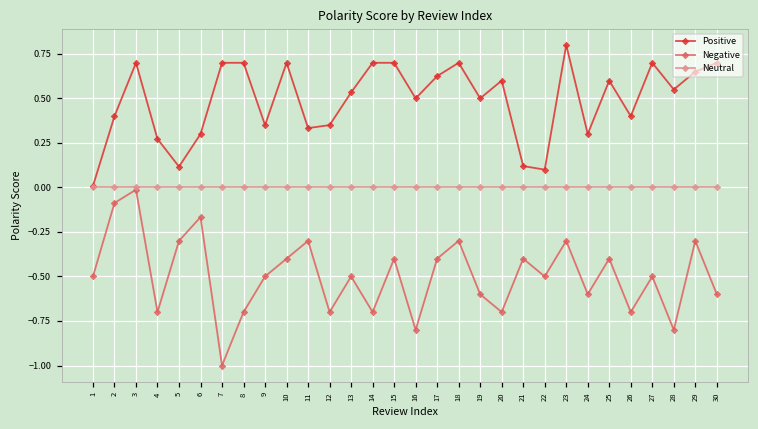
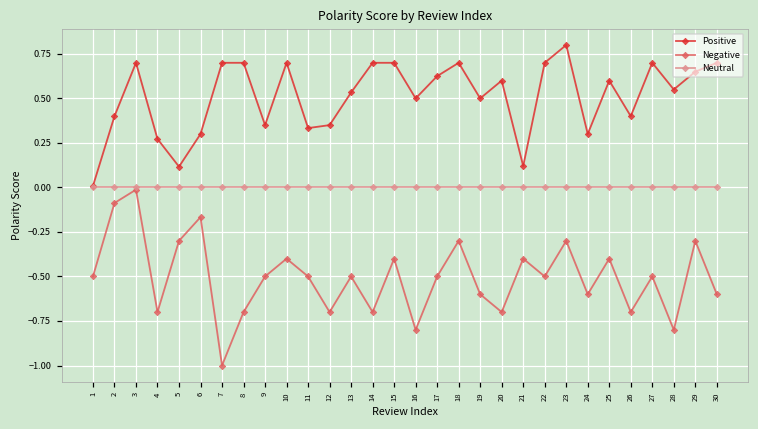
  {
    "Positive": {
      "2": 0.4,
      "3": 0.7,
      "4": 0.27,
      "5": 0.12,
      "6": 0.3,
      "7": 0.7,
      "8": 0.7,
      "9": 0.35,
      "10": 0.7,
      "11": 0.33,
      "12": 0.35,
      "13": 0.53,
      "14": 0.7,
      "15": 0.7,
      "16": 0.5,
      "17": 0.63,
      "18": 0.7,
      "19": 0.5,
      "20": 0.6,
      "21": 0.12,
-     "22": 0.1,
+     "22": 0.7,
      "23": 0.8,
      "24": 0.3,
      "25": 0.6,
      "26": 0.4,
      "27": 0.7,
      "28": 0.55
    },
    "Negative": {
      "1": -0.5,
      "2": -0.1,
      "4": -0.7,
      "5": -0.3,
      "6": -0.17,
      "7": -1.0,
      "8": -0.7,
      "9": -0.5,
      "10": -0.4,
-     "11": -0.3,
+     "11": -0.5,
      "12": -0.7,
      "13": -0.5,
      "14": -0.7,
      "15": -0.4,
      "16": -0.8,
-     "17": -0.4,
+     "17": -0.5,
      "18": -0.3,
      "19": -0.6,
      "20": -0.7,
      "21": -0.4,
      "22": -0.5,
      "23": -0.3,
      "24": -0.6,
      "25": -0.4,
      "26": -0.7,
      "27": -0.5,
      "28": -0.8,
      "29": -0.3,
      "30": -0.6
    },
    "Neutral": {
      "2": 0.0,
      "4": 0.0,
      "5": 0.0,
      "6": 0.0,
      "7": 0.0,
      "8": 0.0,
      "9": 0.0,
      "10": 0.0,
      "11": 0.0,
      "12": 0.0,
      "13": 0.0,
      "14": 0.0,
      "15": 0.0,
      "16": 0.0,
      "17": 0.0,
      "18": 0.0,
      "19": 0.0,
      "20": 0.0,
      "21": 0.0,
      "22": 0.0,
      "23": 0.0,
      "24": 0.0,
      "25": 0.0,
      "26": 0.0,
      "27": 0.0,
      "28": 0.0,
      "29": 0.0,
      "30": 0.0
    }
  }
